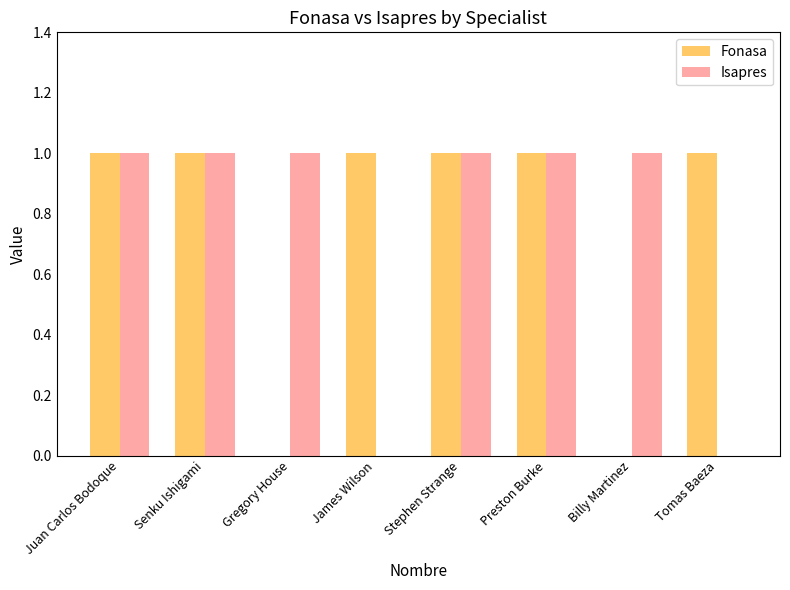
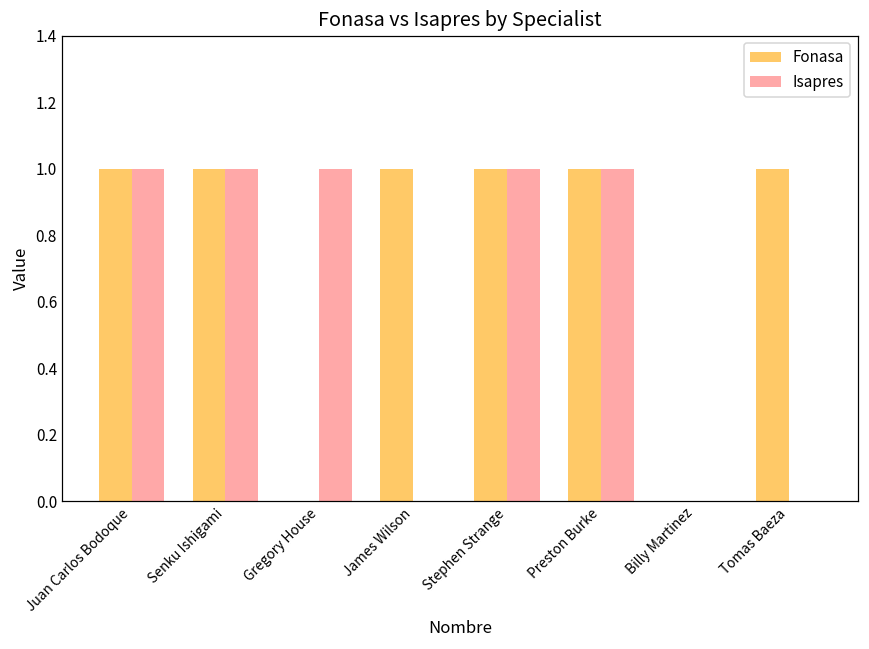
  {
    "Fonasa": {
      "Juan Carlos Bodoque": 1,
      "Senku Ishigami": 1,
      "Gregory House": 0,
      "James Wilson": 1,
      "Stephen Strange": 1,
      "Preston Burke": 1,
      "Billy Martinez": 0,
      "Tomas Baeza": 1
    },
    "Isapres": {
      "Juan Carlos Bodoque": 1,
      "Senku Ishigami": 1,
      "Gregory House": 1,
      "James Wilson": 0,
      "Stephen Strange": 1,
      "Preston Burke": 1,
-     "Billy Martinez": 1,
+     "Billy Martinez": 0,
      "Tomas Baeza": 0
    }
  }
